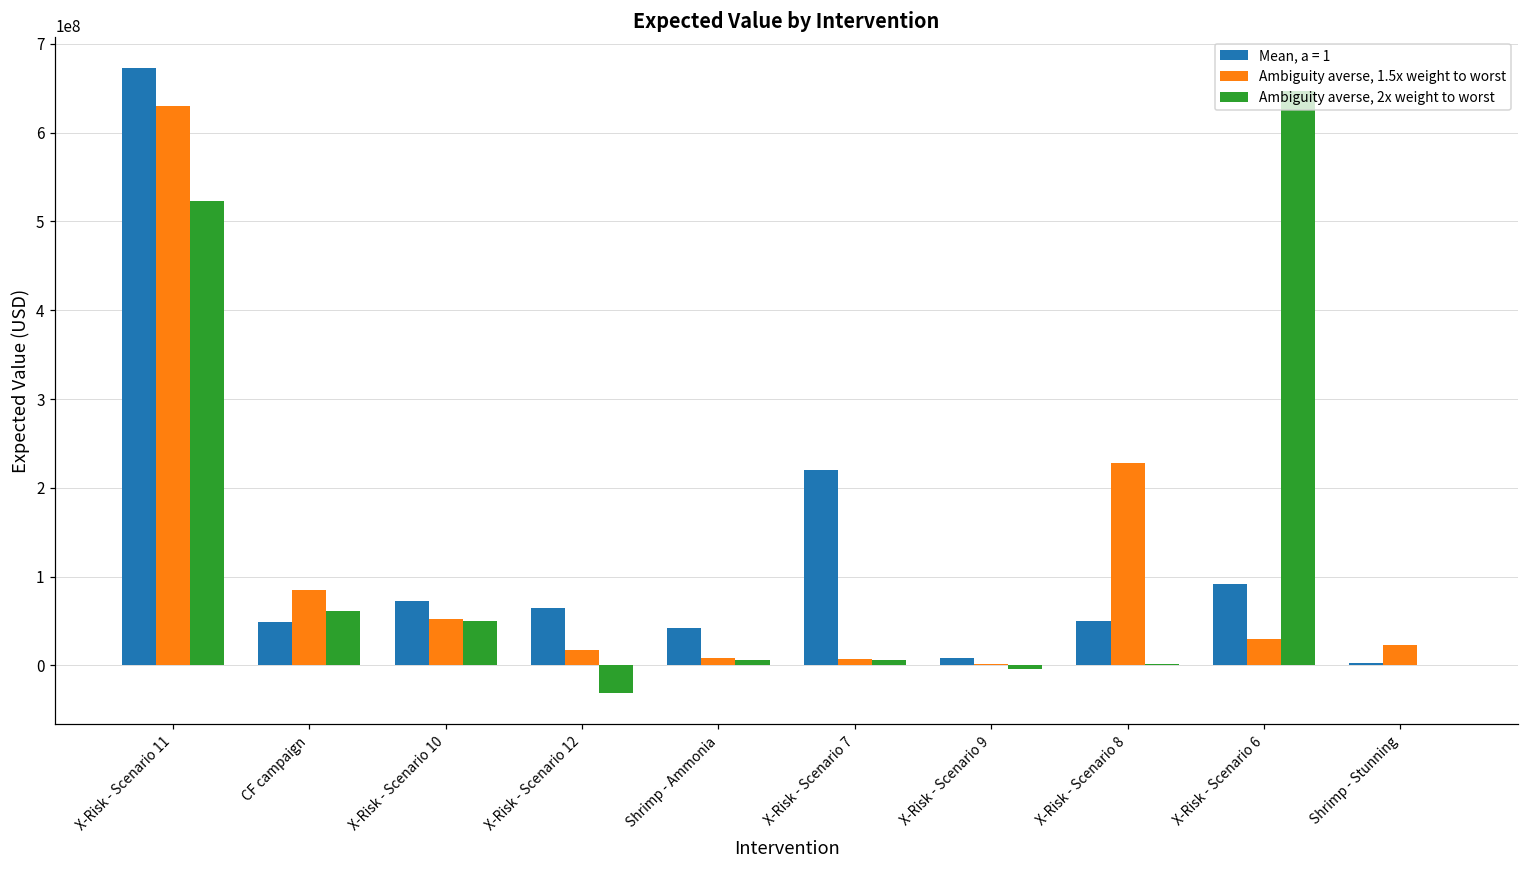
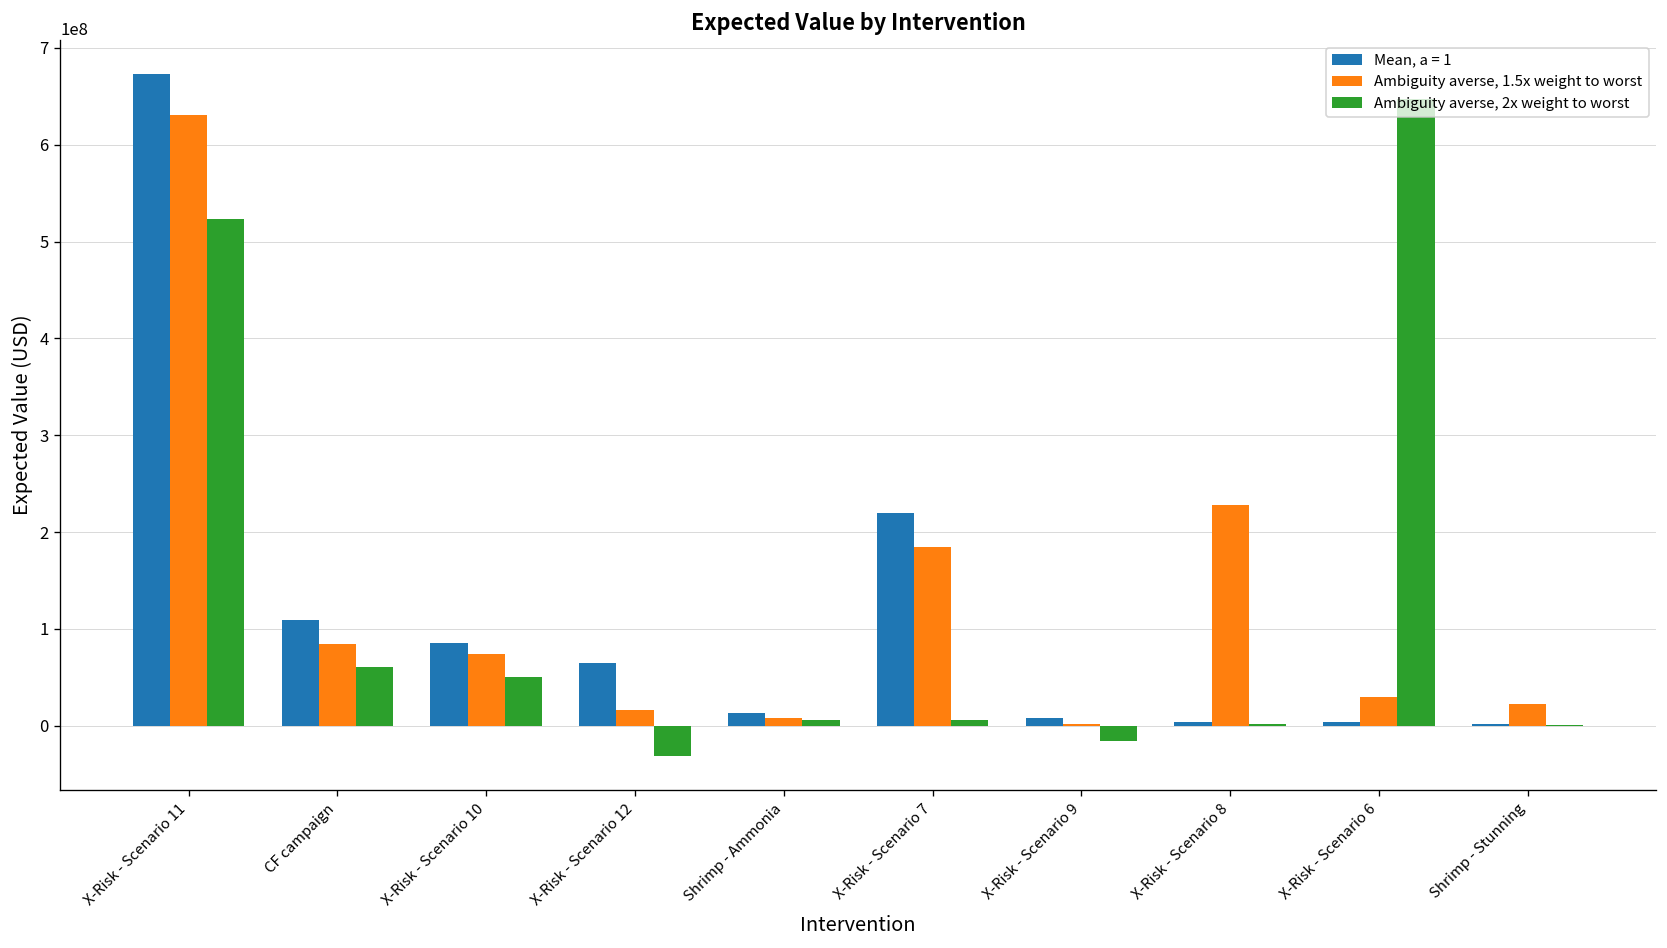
  {
    "Mean, a = 1": {
      "X-Risk - Scenario 11": 670000000,
-     "CF campaign": 50000000,
-     "X-Risk - Scenario 10": 70000000,
+     "CF campaign": 110000000,
+     "X-Risk - Scenario 10": 90000000,
      "X-Risk - Scenario 12": 60000000,
-     "Shrimp - Ammonia": 40000000,
+     "Shrimp - Ammonia": 10000000,
      "X-Risk - Scenario 7": 220000000,
      "X-Risk - Scenario 9": 10000000,
-     "X-Risk - Scenario 8": 50000000,
-     "X-Risk - Scenario 6": 90000000
+     "X-Risk - Scenario 8": 0,
+     "X-Risk - Scenario 6": 0
    },
    "Ambiguity averse, 1.5x weight to worst": {
      "X-Risk - Scenario 11": 630000000,
      "CF campaign": 80000000,
-     "X-Risk - Scenario 10": 50000000,
+     "X-Risk - Scenario 10": 70000000,
      "X-Risk - Scenario 12": 20000000,
      "Shrimp - Ammonia": 10000000,
-     "X-Risk - Scenario 7": 10000000,
+     "X-Risk - Scenario 7": 180000000,
      "X-Risk - Scenario 8": 230000000,
      "X-Risk - Scenario 6": 30000000,
      "Shrimp - Stunning": 20000000
    },
    "Ambiguity averse, 2x weight to worst": {
      "X-Risk - Scenario 11": 520000000,
      "CF campaign": 60000000,
      "X-Risk - Scenario 10": 50000000,
      "X-Risk - Scenario 12": -30000000,
      "Shrimp - Ammonia": 10000000,
      "X-Risk - Scenario 7": 10000000,
-     "X-Risk - Scenario 9": 0
+     "X-Risk - Scenario 9": -20000000
    }
  }
